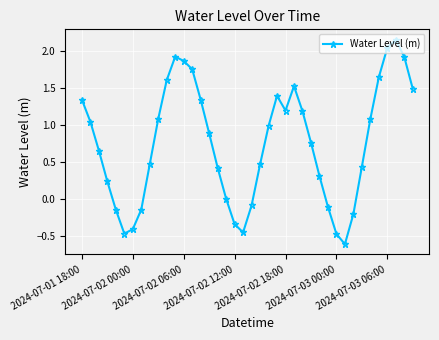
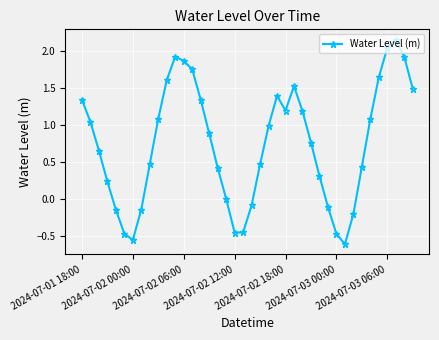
  {
    "2024-07-01 18:00": 1.3,
-   "2024-07-02 00:00": -0.4,
+   "2024-07-02 00:00": -0.5,
    "2024-07-02 06:00": 1.9,
-   "2024-07-02 12:00": -0.3,
+   "2024-07-02 12:00": -0.4,
    "2024-07-02 18:00": 1.2,
    "2024-07-03 00:00": -0.5
  }
